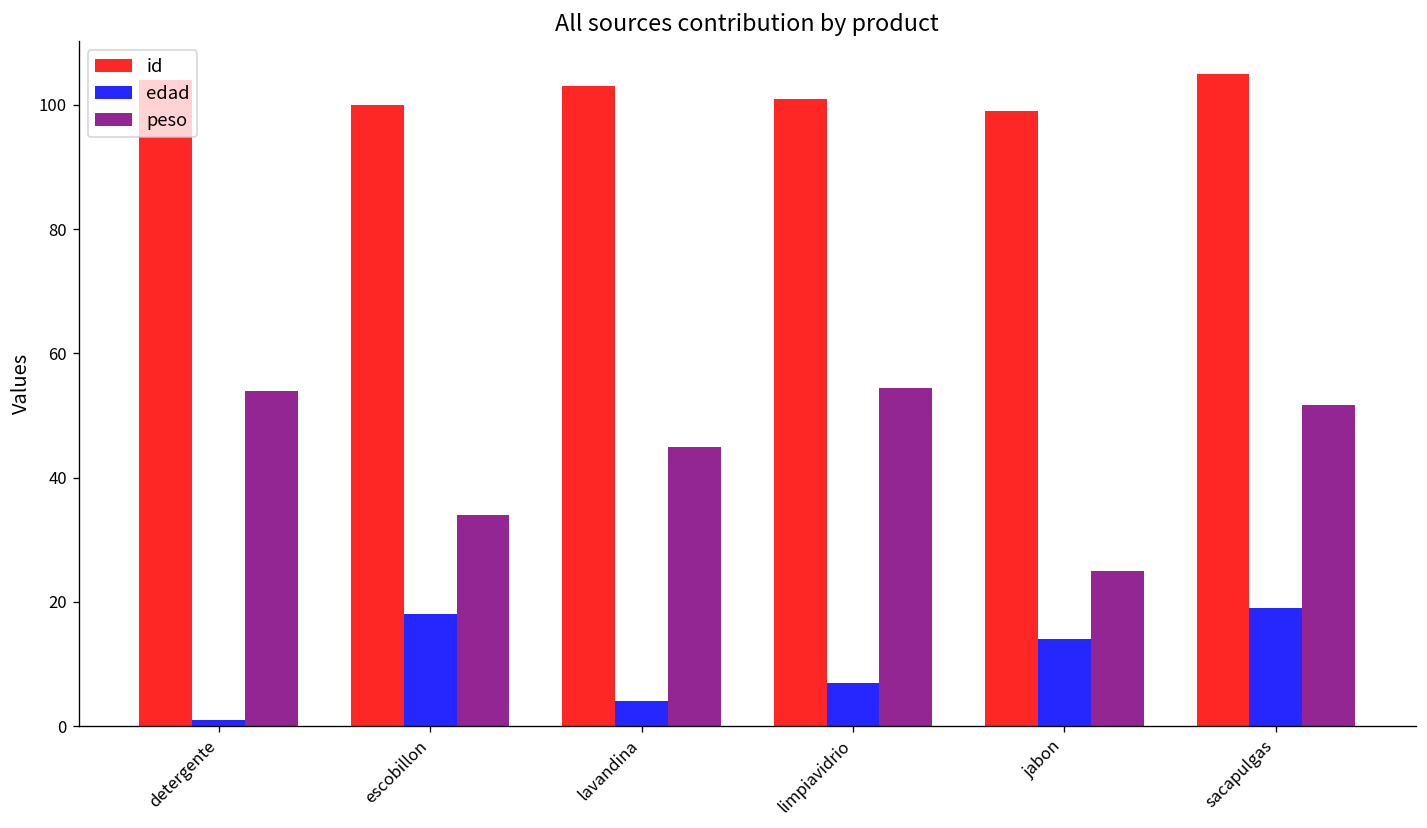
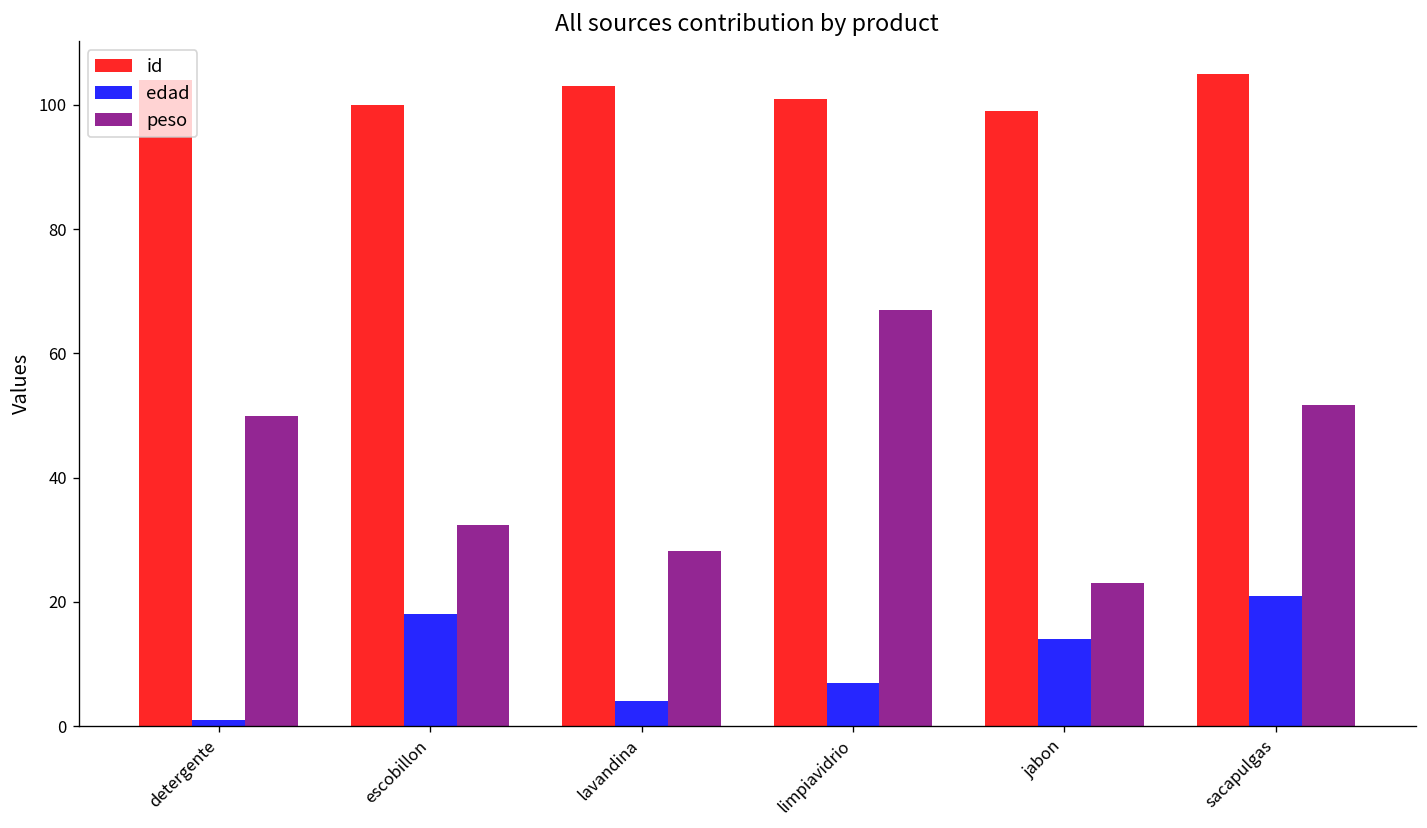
  {
    "id": {
      "escobillon": 100,
      "lavandina": 103,
      "limpiavidrio": 101,
      "jabon": 99,
      "sacapulgas": 105
    },
    "edad": {
      "detergente": 1,
      "escobillon": 18,
      "lavandina": 4,
      "limpiavidrio": 7,
      "jabon": 14,
-     "sacapulgas": 19
+     "sacapulgas": 21
    },
    "peso": {
-     "detergente": 54,
-     "escobillon": 34,
-     "lavandina": 45,
-     "limpiavidrio": 54,
-     "jabon": 25,
+     "detergente": 50,
+     "escobillon": 32,
+     "lavandina": 28,
+     "limpiavidrio": 67,
+     "jabon": 23,
      "sacapulgas": 52
    }
  }
